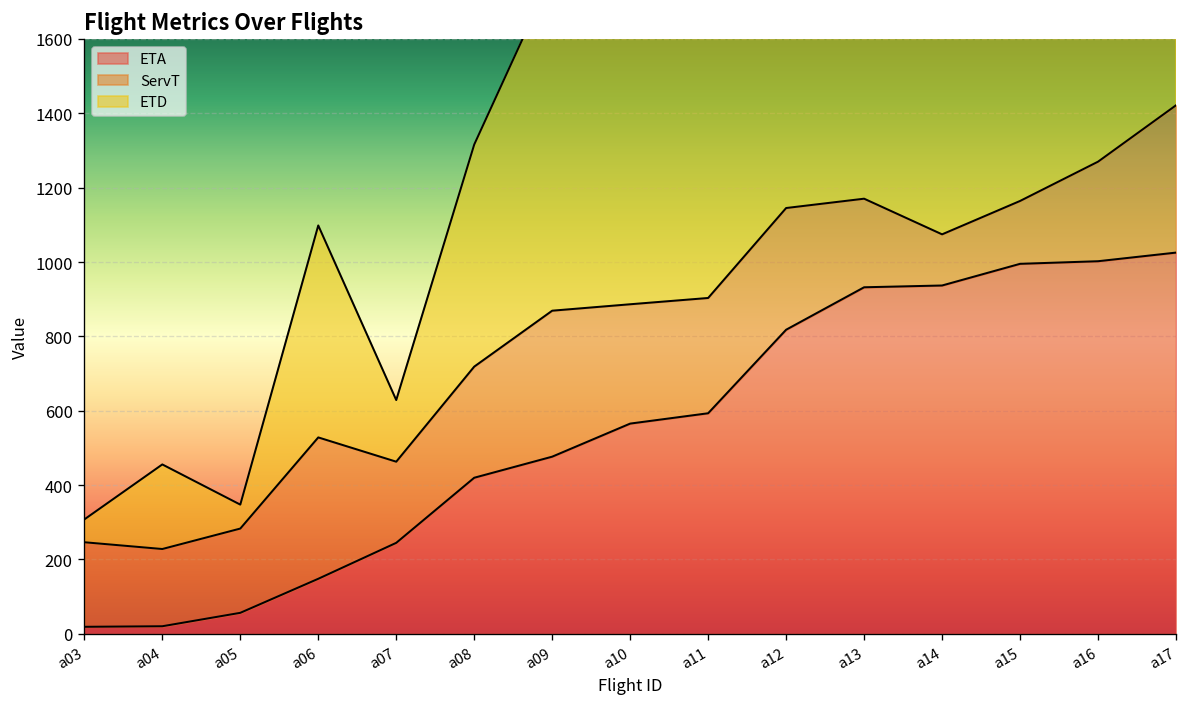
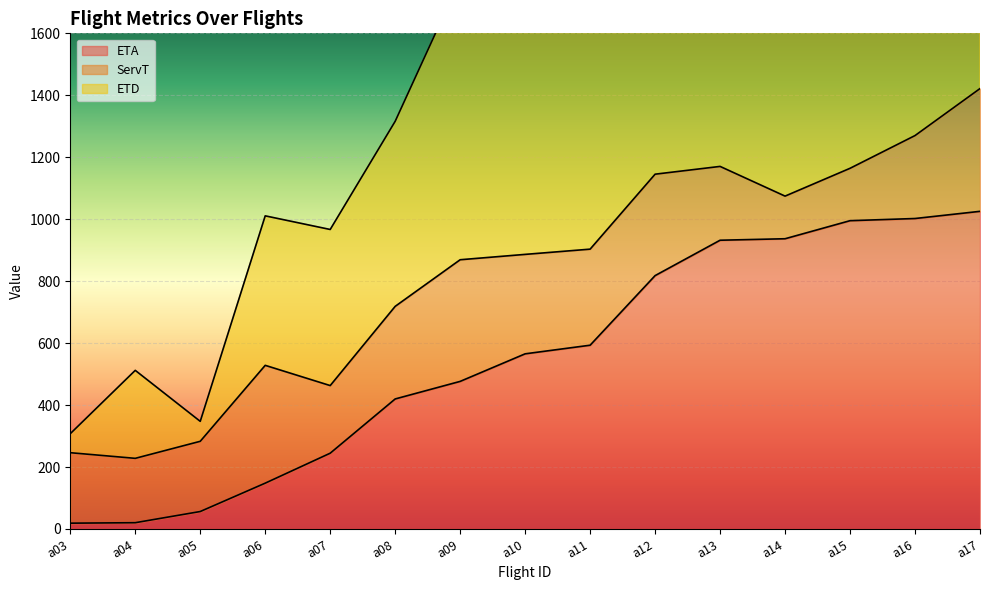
  {
    "ETD": {
      "a03": 60,
-     "a04": 230,
+     "a04": 280,
      "a05": 60,
-     "a06": 570,
-     "a07": 170,
+     "a06": 480,
+     "a07": 500,
      "a08": 600
    }
  }
